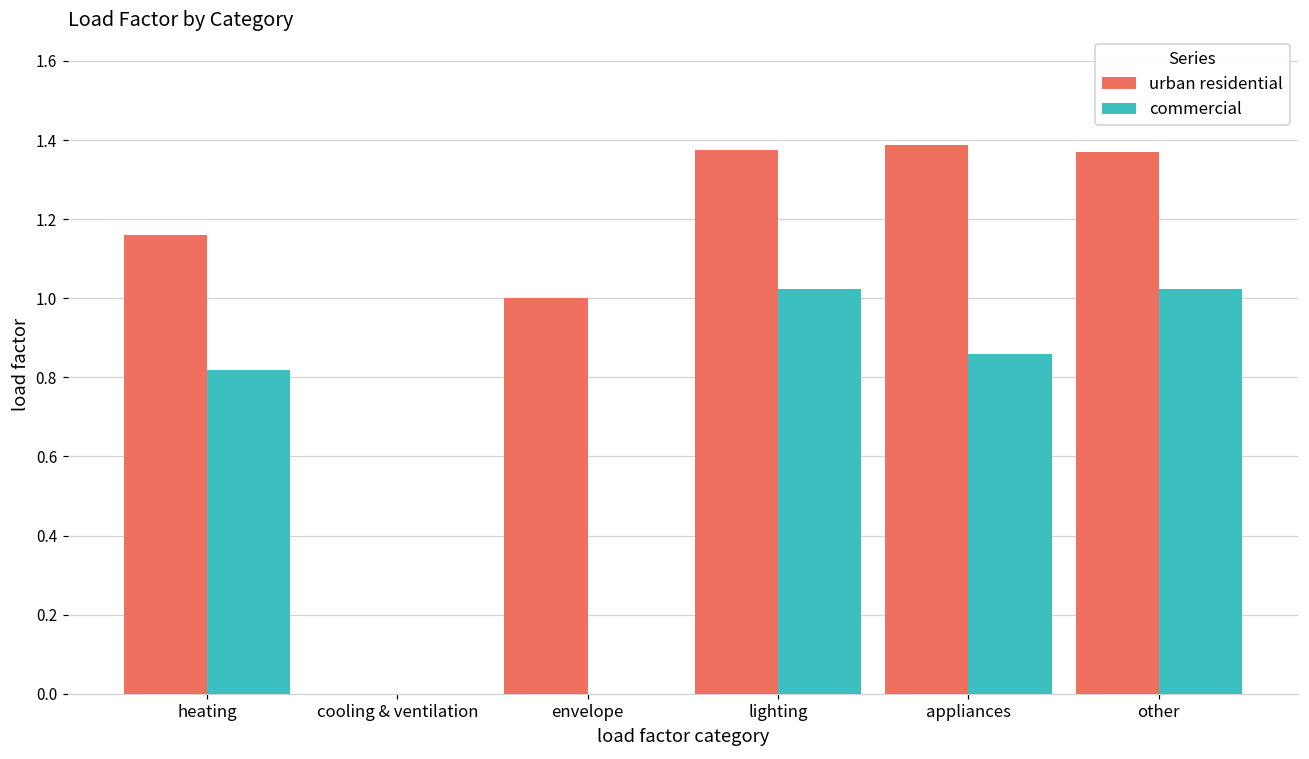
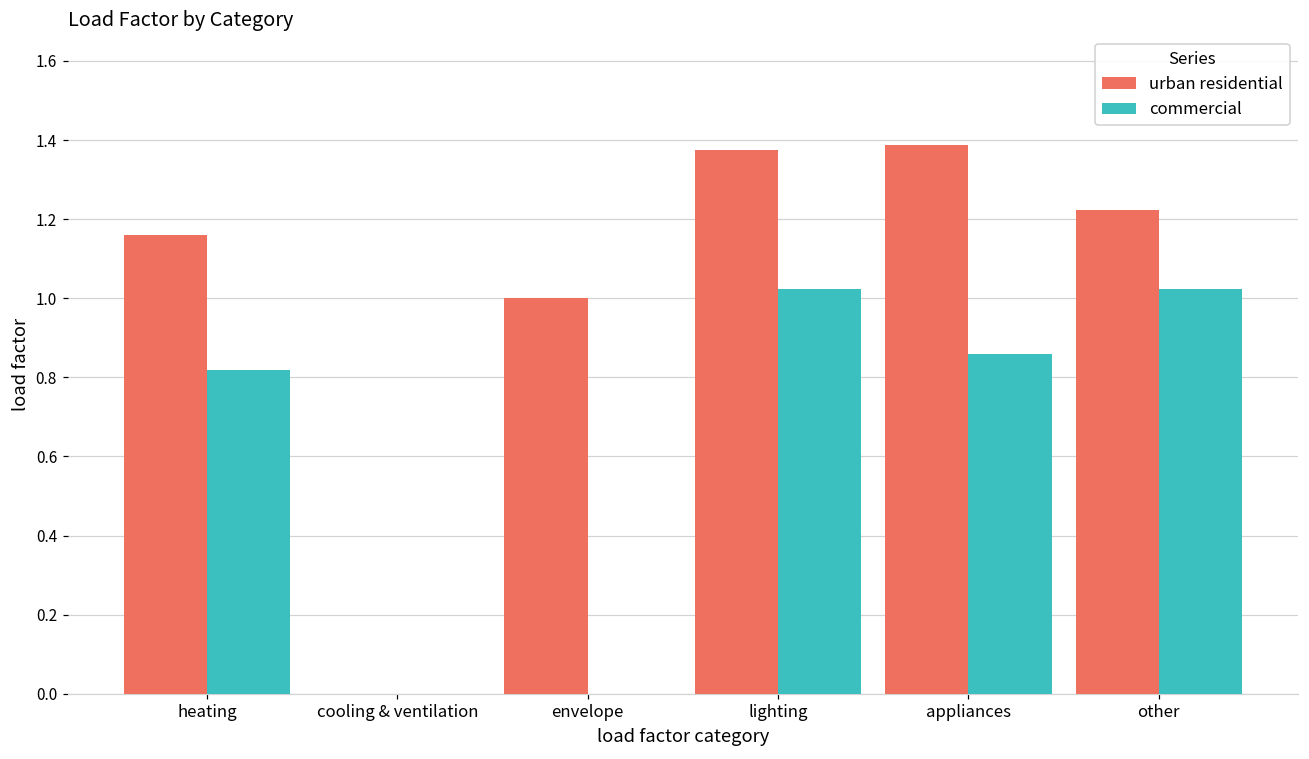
  {
    "urban residential": {
      "heating": 1.16,
      "cooling & ventilation": 0.00,
      "envelope": 1.00,
      "lighting": 1.38,
      "appliances": 1.39,
-     "other": 1.37
+     "other": 1.22
    },
    "commercial": {
      "heating": 0.82,
      "cooling & ventilation": 0.00,
      "envelope": 0.00,
      "lighting": 1.02,
      "appliances": 0.86,
      "other": 1.02
    }
  }
